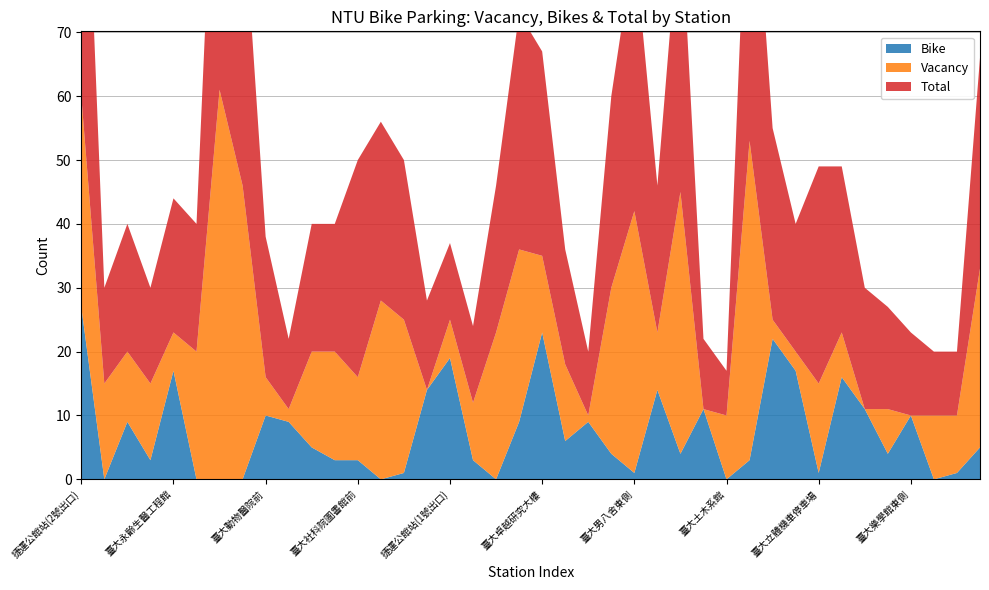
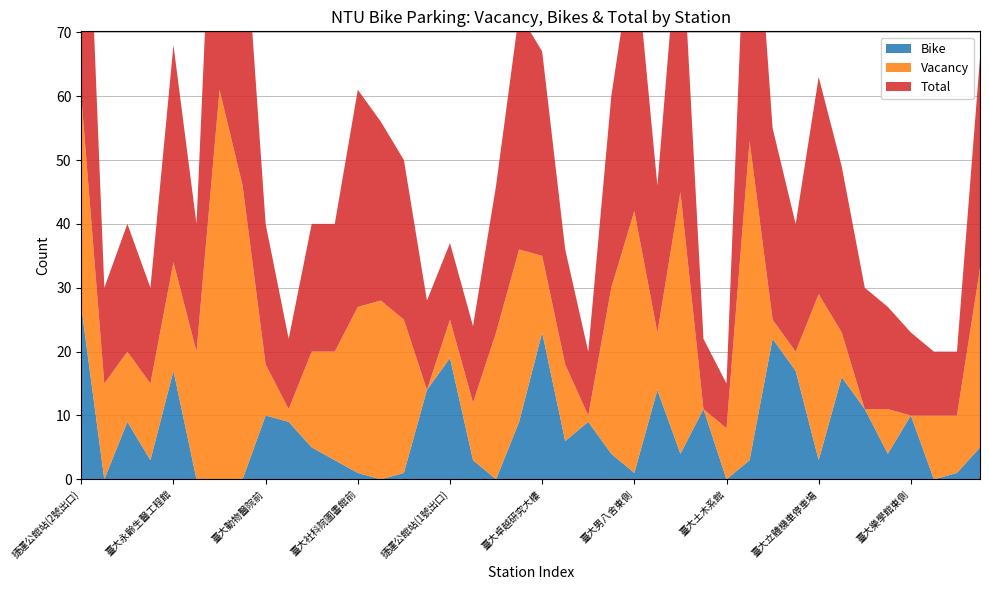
  {
    "Bike": {
      "捷運公館站(2號出口)": 27,
      "臺大永齡生醫工程館": 17,
      "臺大動物醫院前": 10,
-     "臺大社科院圖書館前": 3,
+     "臺大社科院圖書館前": 1,
      "捷運公館站(1號出口)": 19,
      "臺大卓越研究大樓": 23,
      "臺大男八舍東側": 1,
      "臺大土木系館": 0,
-     "臺大立體機車停車場": 1
+     "臺大立體機車停車場": 3
    },
    "Vacancy": {
      "捷運公館站(2號出口)": 33,
-     "臺大永齡生醫工程館": 6,
-     "臺大動物醫院前": 6,
-     "臺大社科院圖書館前": 13,
+     "臺大永齡生醫工程館": 17,
+     "臺大動物醫院前": 8,
+     "臺大社科院圖書館前": 26,
      "捷運公館站(1號出口)": 6,
      "臺大卓越研究大樓": 12,
      "臺大男八舍東側": 41,
-     "臺大土木系館": 10,
-     "臺大立體機車停車場": 14
+     "臺大土木系館": 8,
+     "臺大立體機車停車場": 26
    },
    "Total": {
-     "臺大永齡生醫工程館": 21,
+     "臺大永齡生醫工程館": 34,
      "臺大動物醫院前": 22,
      "臺大社科院圖書館前": 34,
      "捷運公館站(1號出口)": 12,
      "臺大卓越研究大樓": 32,
      "臺大土木系館": 7,
      "臺大立體機車停車場": 34,
      "臺大樂學館東側": 13
    }
  }
